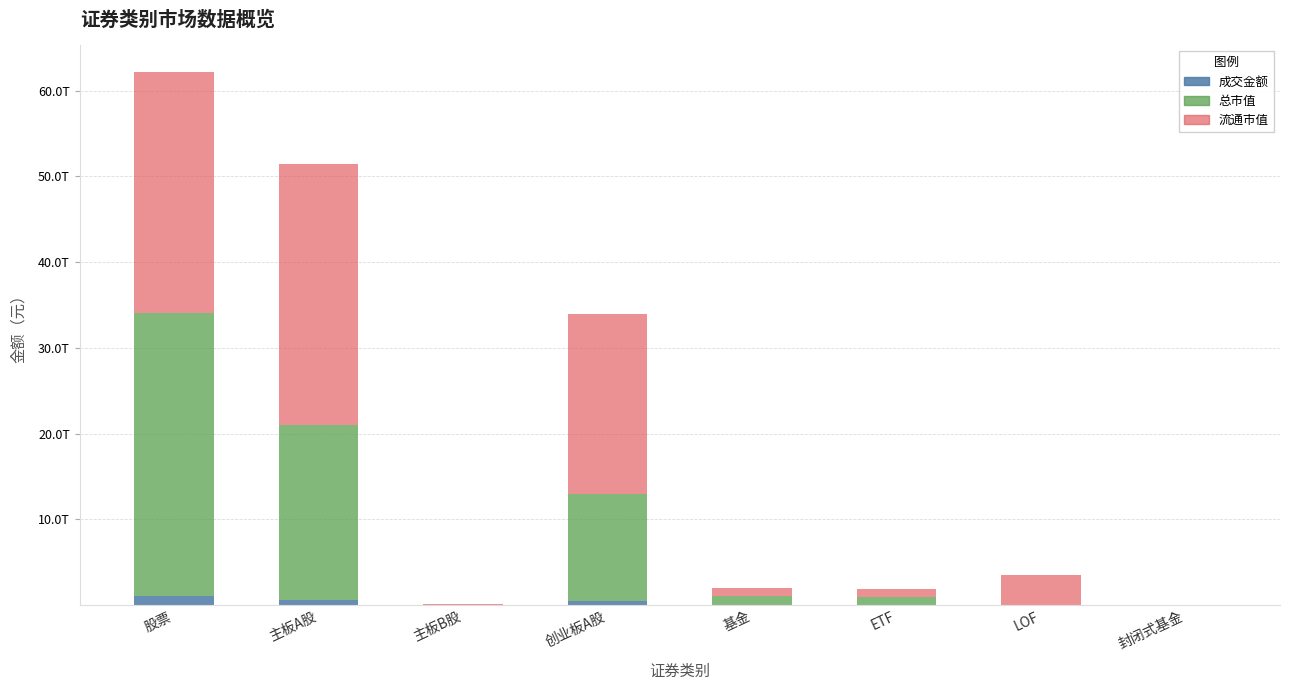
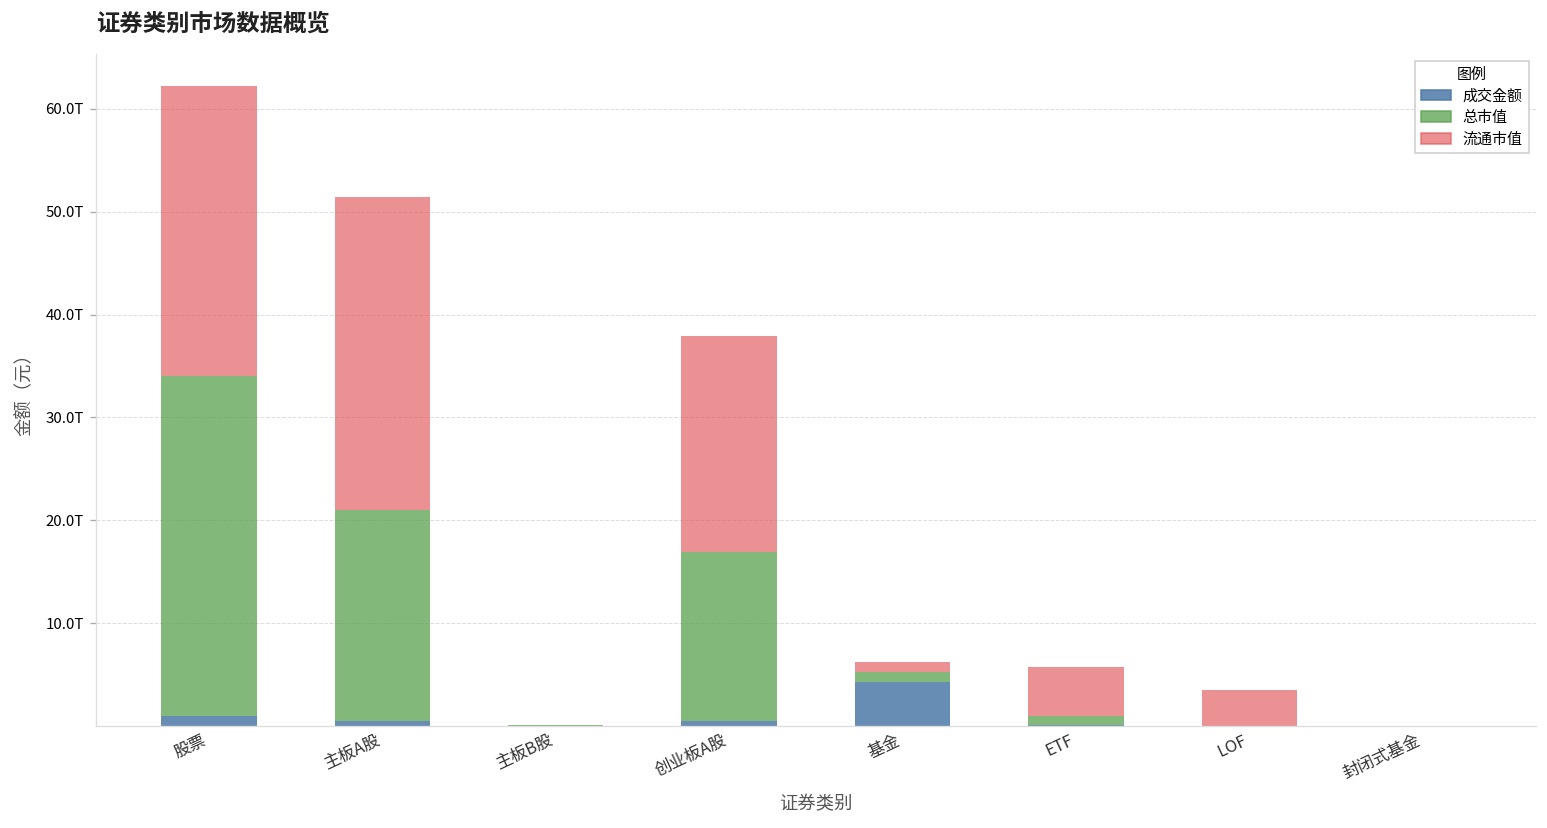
  {
    "成交金额": {
      "股票": "1T",
      "主板A股": "1T",
      "创业板A股": "0T",
-     "基金": "0T"
+     "基金": "4T"
    },
    "总市值": {
      "股票": "33T",
      "主板A股": "20T",
-     "创业板A股": "12T",
+     "创业板A股": "16T",
      "基金": "1T",
      "ETF": "1T"
    },
    "流通市值": {
      "股票": "28T",
      "主板A股": "30T",
      "创业板A股": "21T",
      "基金": "1T",
-     "ETF": "1T",
+     "ETF": "5T",
      "LOF": "3T"
    }
  }
